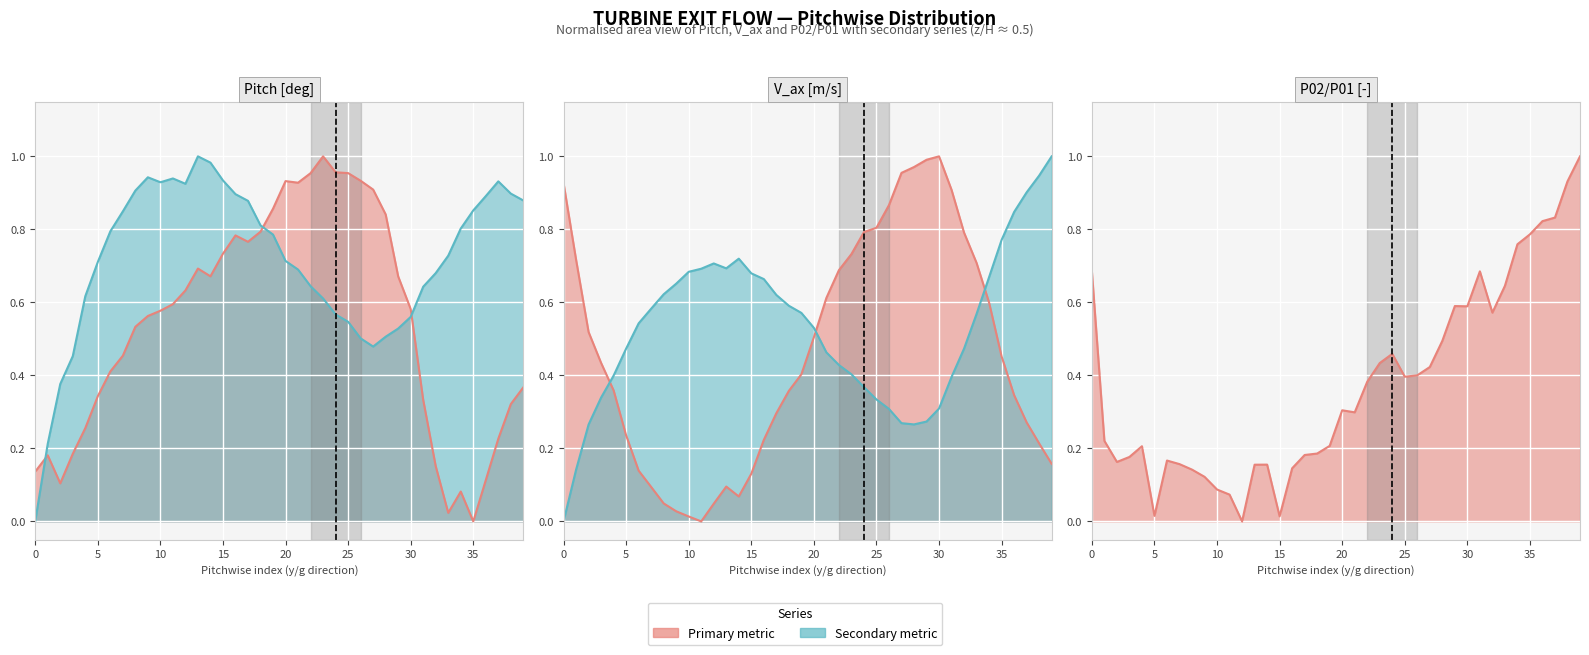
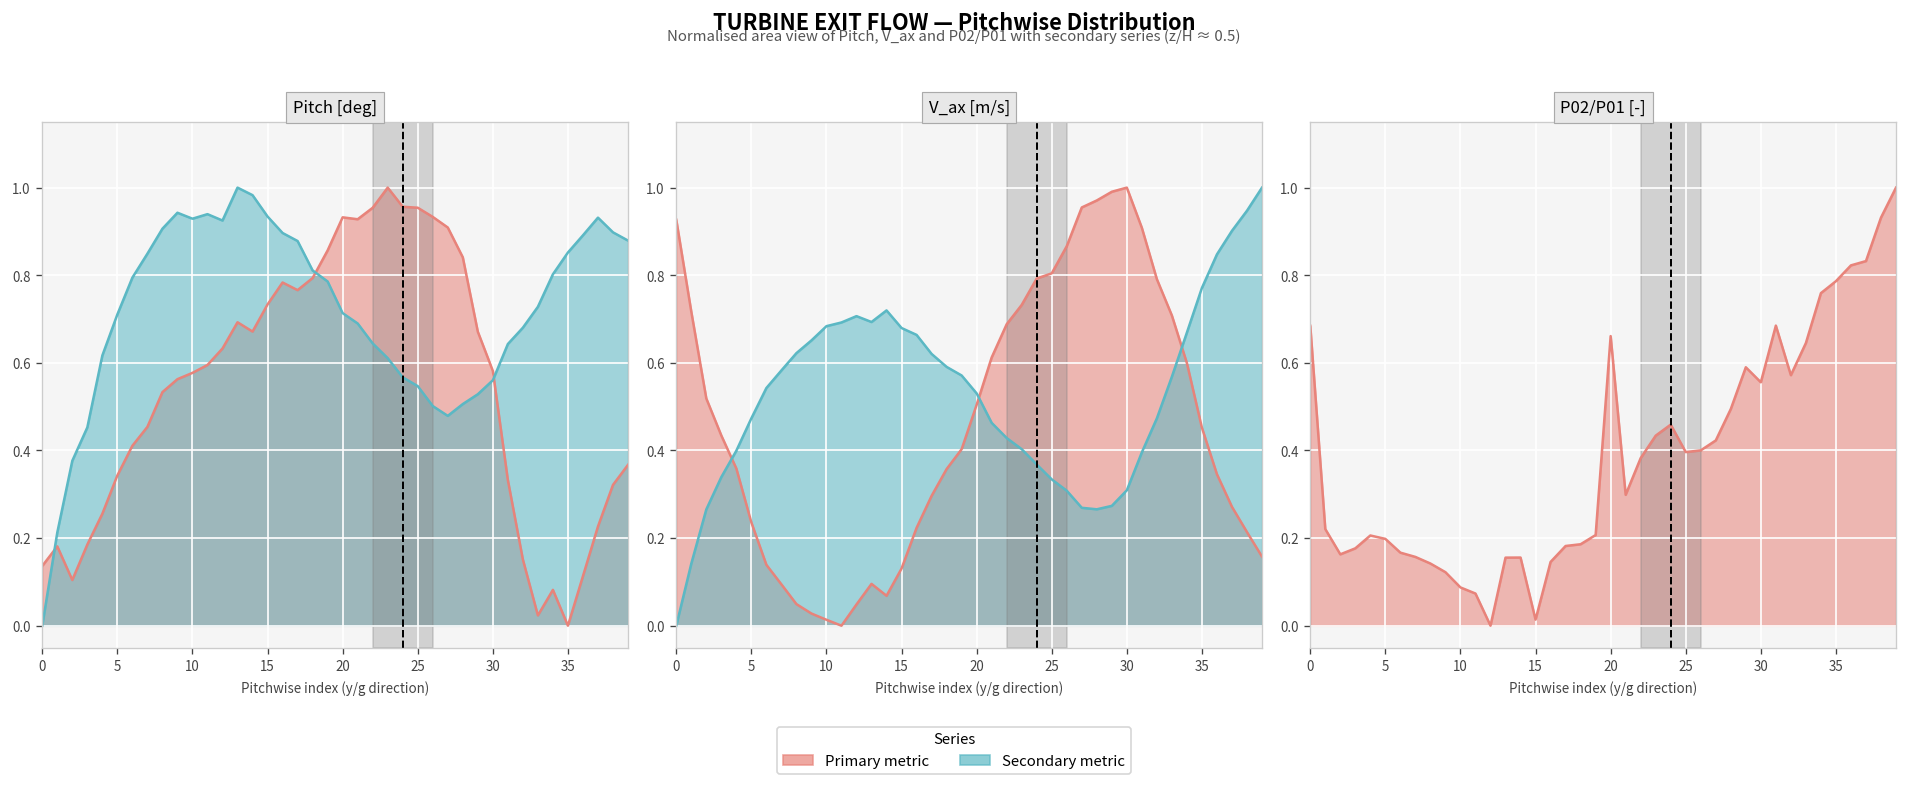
  {
    "P02/P01 [-]": {
      "0": 0.68,
-     "5": 0.02,
+     "5": 0.20,
      "10": 0.09,
      "15": 0.01,
-     "20": 0.30,
+     "20": 0.66,
      "25": 0.40,
-     "30": 0.59,
+     "30": 0.56,
      "35": 0.79
    }
  }
